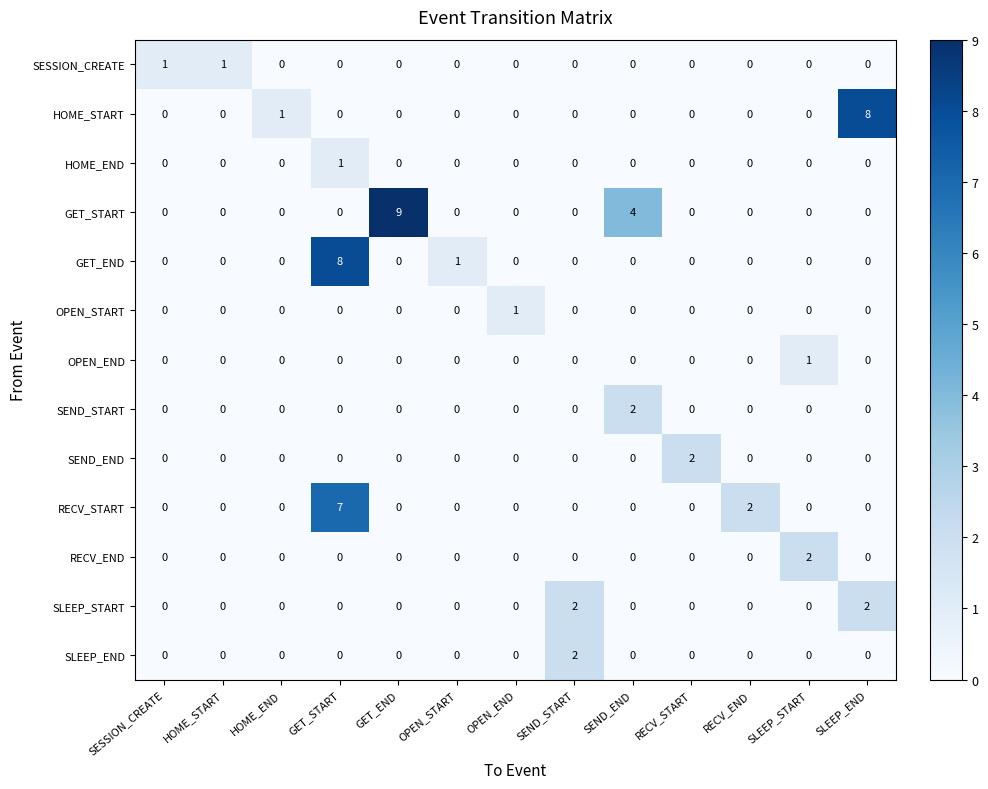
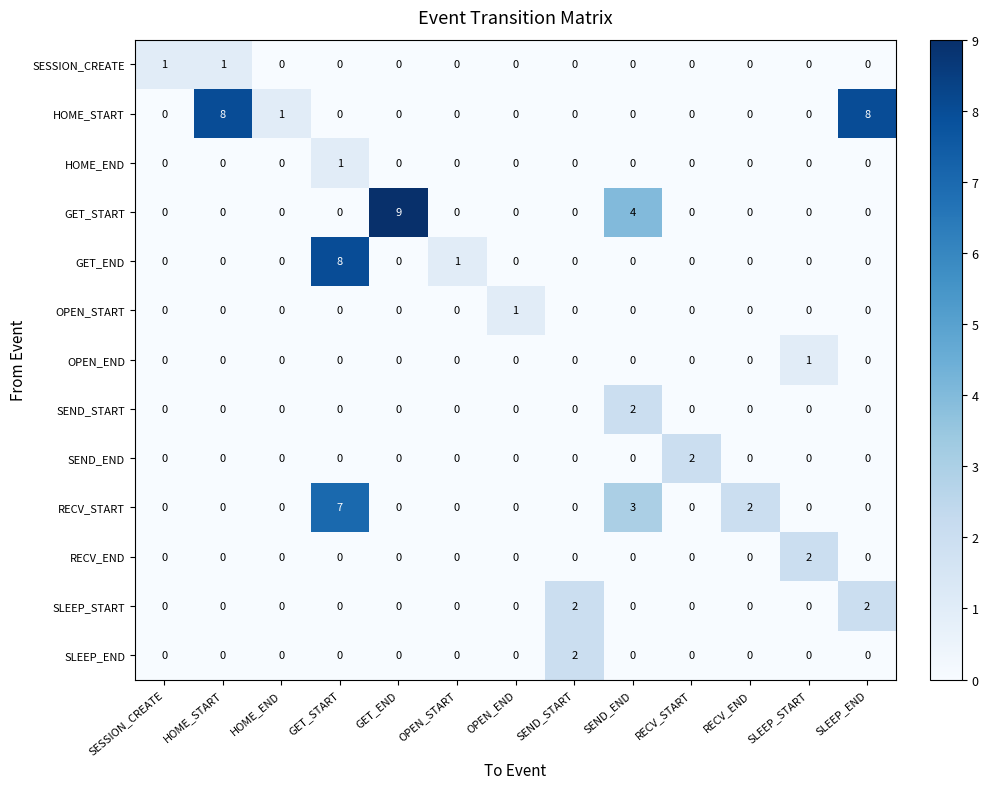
  {
    "SESSION_CREATE": {
      "SESSION_CREATE": 1,
      "HOME_START": 1,
      "HOME_END": 0,
      "GET_START": 0,
      "GET_END": 0,
      "OPEN_START": 0,
      "OPEN_END": 0,
      "SEND_START": 0,
      "SEND_END": 0,
      "RECV_START": 0,
      "RECV_END": 0,
      "SLEEP_START": 0,
      "SLEEP_END": 0
    },
    "HOME_START": {
      "SESSION_CREATE": 0,
-     "HOME_START": 0,
+     "HOME_START": 8,
      "HOME_END": 1,
      "GET_START": 0,
      "GET_END": 0,
      "OPEN_START": 0,
      "OPEN_END": 0,
      "SEND_START": 0,
      "SEND_END": 0,
      "RECV_START": 0,
      "RECV_END": 0,
      "SLEEP_START": 0,
      "SLEEP_END": 8
    },
    "HOME_END": {
      "SESSION_CREATE": 0,
      "HOME_START": 0,
      "HOME_END": 0,
      "GET_START": 1,
      "GET_END": 0,
      "OPEN_START": 0,
      "OPEN_END": 0,
      "SEND_START": 0,
      "SEND_END": 0,
      "RECV_START": 0,
      "RECV_END": 0,
      "SLEEP_START": 0,
      "SLEEP_END": 0
    },
    "GET_START": {
      "SESSION_CREATE": 0,
      "HOME_START": 0,
      "HOME_END": 0,
      "GET_START": 0,
      "GET_END": 9,
      "OPEN_START": 0,
      "OPEN_END": 0,
      "SEND_START": 0,
      "SEND_END": 4,
      "RECV_START": 0,
      "RECV_END": 0,
      "SLEEP_START": 0,
      "SLEEP_END": 0
    },
    "GET_END": {
      "SESSION_CREATE": 0,
      "HOME_START": 0,
      "HOME_END": 0,
      "GET_START": 8,
      "GET_END": 0,
      "OPEN_START": 1,
      "OPEN_END": 0,
      "SEND_START": 0,
      "SEND_END": 0,
      "RECV_START": 0,
      "RECV_END": 0,
      "SLEEP_START": 0,
      "SLEEP_END": 0
    },
    "OPEN_START": {
      "SESSION_CREATE": 0,
      "HOME_START": 0,
      "HOME_END": 0,
      "GET_START": 0,
      "GET_END": 0,
      "OPEN_START": 0,
      "OPEN_END": 1,
      "SEND_START": 0,
      "SEND_END": 0,
      "RECV_START": 0,
      "RECV_END": 0,
      "SLEEP_START": 0,
      "SLEEP_END": 0
    },
    "OPEN_END": {
      "SESSION_CREATE": 0,
      "HOME_START": 0,
      "HOME_END": 0,
      "GET_START": 0,
      "GET_END": 0,
      "OPEN_START": 0,
      "OPEN_END": 0,
      "SEND_START": 0,
      "SEND_END": 0,
      "RECV_START": 0,
      "RECV_END": 0,
      "SLEEP_START": 1,
      "SLEEP_END": 0
    },
    "SEND_START": {
      "SESSION_CREATE": 0,
      "HOME_START": 0,
      "HOME_END": 0,
      "GET_START": 0,
      "GET_END": 0,
      "OPEN_START": 0,
      "OPEN_END": 0,
      "SEND_START": 0,
      "SEND_END": 2,
      "RECV_START": 0,
      "RECV_END": 0,
      "SLEEP_START": 0,
      "SLEEP_END": 0
    },
    "SEND_END": {
      "SESSION_CREATE": 0,
      "HOME_START": 0,
      "HOME_END": 0,
      "GET_START": 0,
      "GET_END": 0,
      "OPEN_START": 0,
      "OPEN_END": 0,
      "SEND_START": 0,
      "SEND_END": 0,
      "RECV_START": 2,
      "RECV_END": 0,
      "SLEEP_START": 0,
      "SLEEP_END": 0
    },
    "RECV_START": {
      "SESSION_CREATE": 0,
      "HOME_START": 0,
      "HOME_END": 0,
      "GET_START": 7,
      "GET_END": 0,
      "OPEN_START": 0,
      "OPEN_END": 0,
      "SEND_START": 0,
-     "SEND_END": 0,
+     "SEND_END": 3,
      "RECV_START": 0,
      "RECV_END": 2,
      "SLEEP_START": 0,
      "SLEEP_END": 0
    },
    "RECV_END": {
      "SESSION_CREATE": 0,
      "HOME_START": 0,
      "HOME_END": 0,
      "GET_START": 0,
      "GET_END": 0,
      "OPEN_START": 0,
      "OPEN_END": 0,
      "SEND_START": 0,
      "SEND_END": 0,
      "RECV_START": 0,
      "RECV_END": 0,
      "SLEEP_START": 2,
      "SLEEP_END": 0
    },
    "SLEEP_START": {
      "SESSION_CREATE": 0,
      "HOME_START": 0,
      "HOME_END": 0,
      "GET_START": 0,
      "GET_END": 0,
      "OPEN_START": 0,
      "OPEN_END": 0,
      "SEND_START": 2,
      "SEND_END": 0,
      "RECV_START": 0,
      "RECV_END": 0,
      "SLEEP_START": 0,
      "SLEEP_END": 2
    },
    "SLEEP_END": {
      "SESSION_CREATE": 0,
      "HOME_START": 0,
      "HOME_END": 0,
      "GET_START": 0,
      "GET_END": 0,
      "OPEN_START": 0,
      "OPEN_END": 0,
      "SEND_START": 2,
      "SEND_END": 0,
      "RECV_START": 0,
      "RECV_END": 0,
      "SLEEP_START": 0,
      "SLEEP_END": 0
    }
  }
